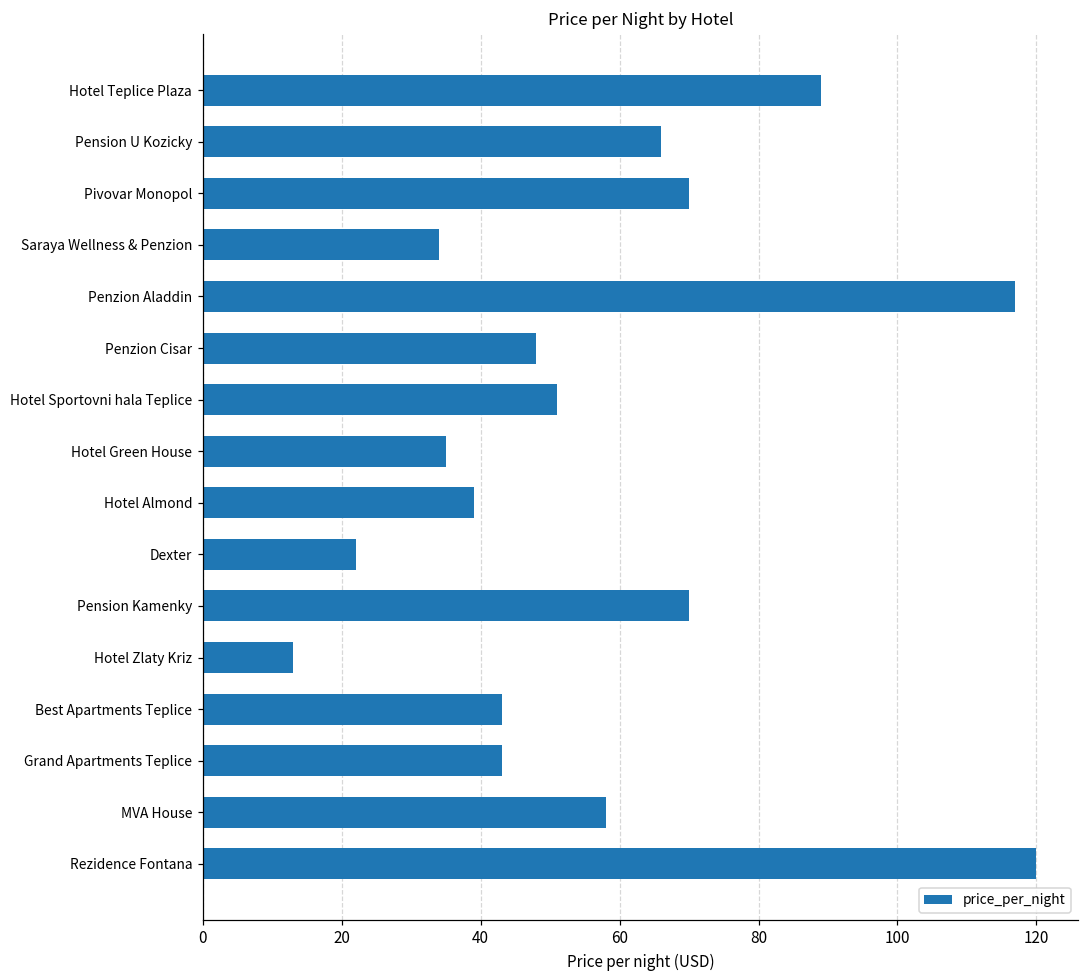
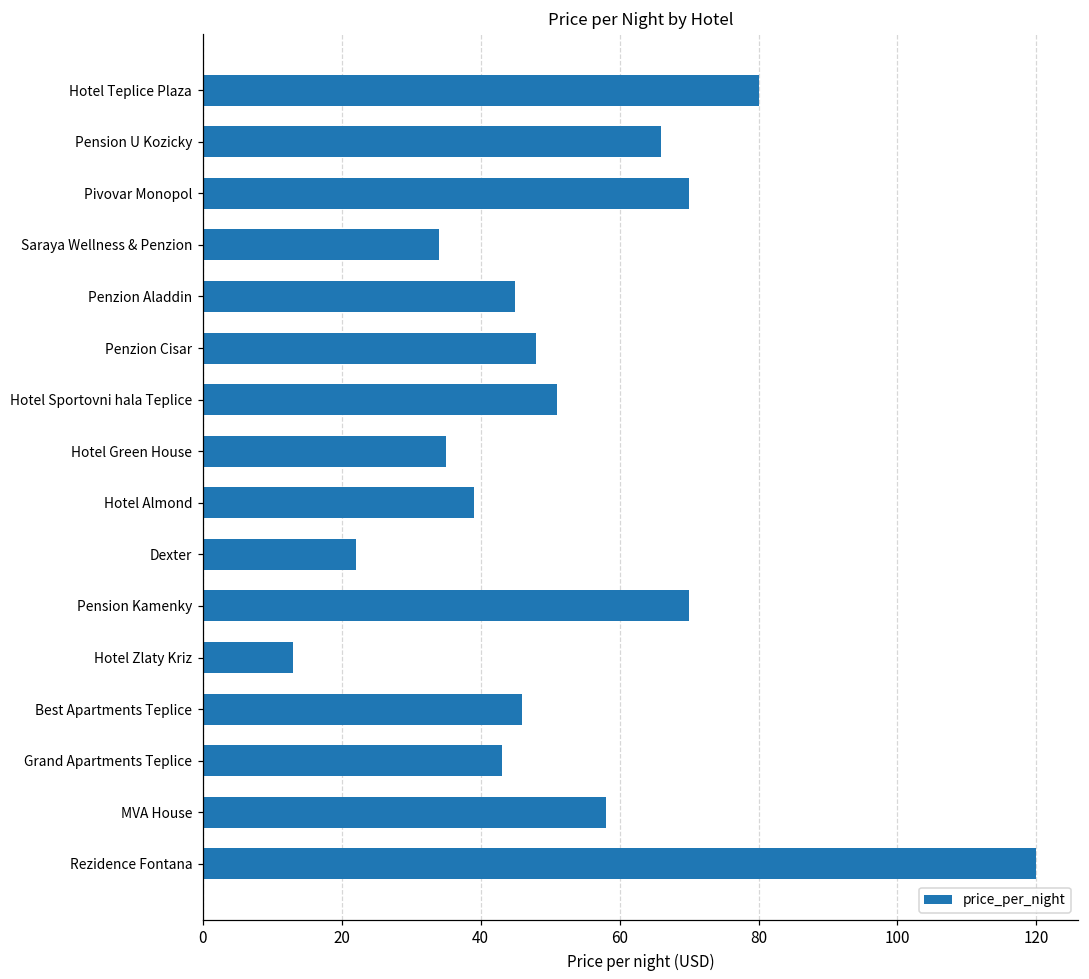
  {
-   "Hotel Teplice Plaza": 89,
+   "Hotel Teplice Plaza": 80,
    "Pension U Kozicky": 66,
    "Pivovar Monopol": 70,
    "Saraya Wellness & Penzion": 34,
-   "Penzion Aladdin": 117,
+   "Penzion Aladdin": 45,
    "Penzion Cisar": 48,
    "Hotel Sportovni hala Teplice": 51,
    "Hotel Green House": 35,
    "Hotel Almond": 39,
    "Dexter": 22,
    "Pension Kamenky": 70,
    "Hotel Zlaty Kriz": 13,
-   "Best Apartments Teplice": 43,
+   "Best Apartments Teplice": 46,
    "Grand Apartments Teplice": 43,
    "MVA House": 58,
    "Rezidence Fontana": 120
  }
